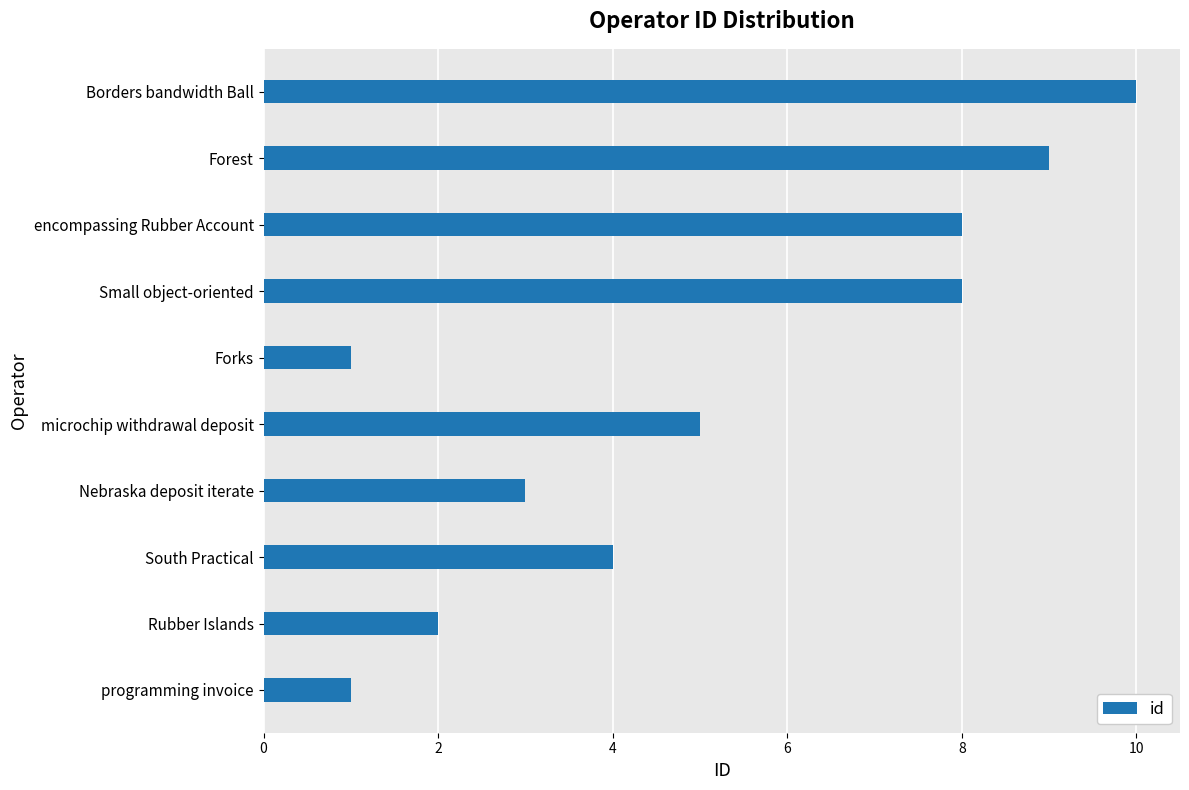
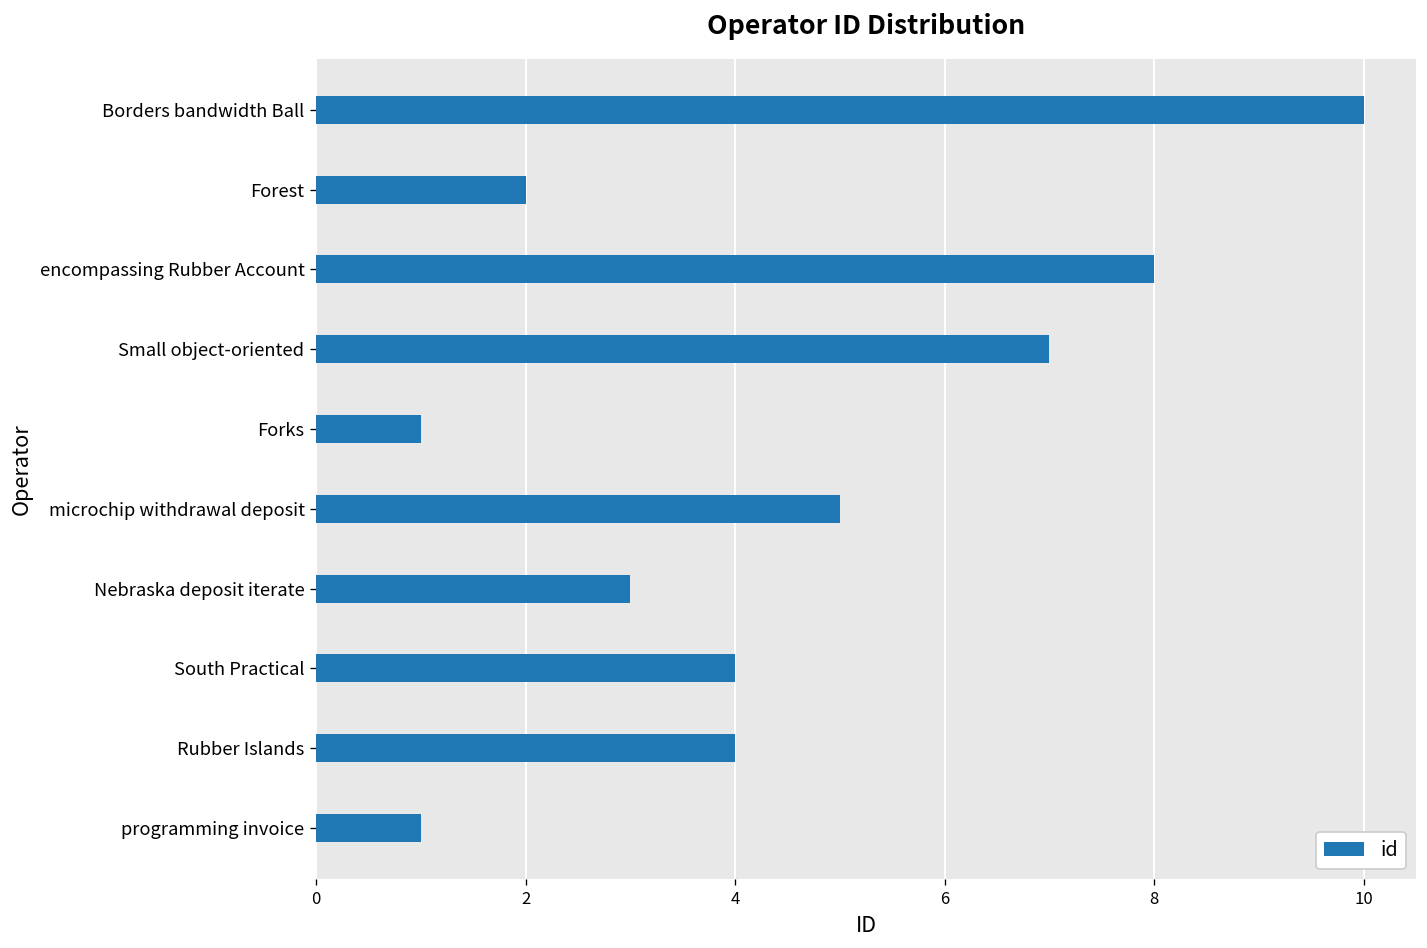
  {
    "Borders bandwidth Ball": 10,
-   "Forest": 9,
+   "Forest": 2,
    "encompassing Rubber Account": 8,
-   "Small object-oriented": 8,
+   "Small object-oriented": 7,
    "Forks": 1,
    "microchip withdrawal deposit": 5,
    "Nebraska deposit iterate": 3,
    "South Practical": 4,
-   "Rubber Islands": 2,
+   "Rubber Islands": 4,
    "programming invoice": 1
  }
